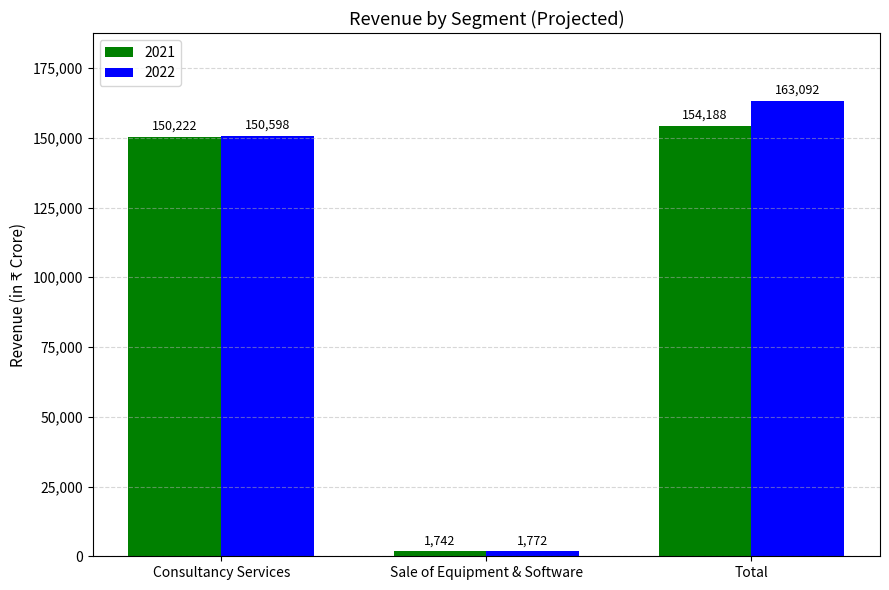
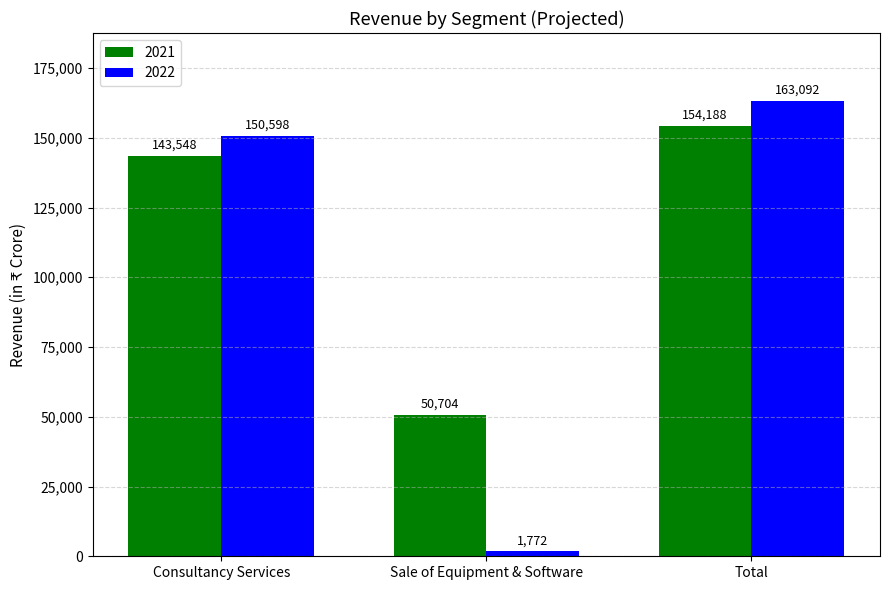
  {
    "2021": {
-     "Consultancy Services": "150,222",
-     "Sale of Equipment & Software": "1,742",
+     "Consultancy Services": "143,548",
+     "Sale of Equipment & Software": "50,704",
      "Total": "154,188"
    },
    "2022": {
      "Consultancy Services": "150,598",
      "Sale of Equipment & Software": "1,772",
      "Total": "163,092"
    }
  }
